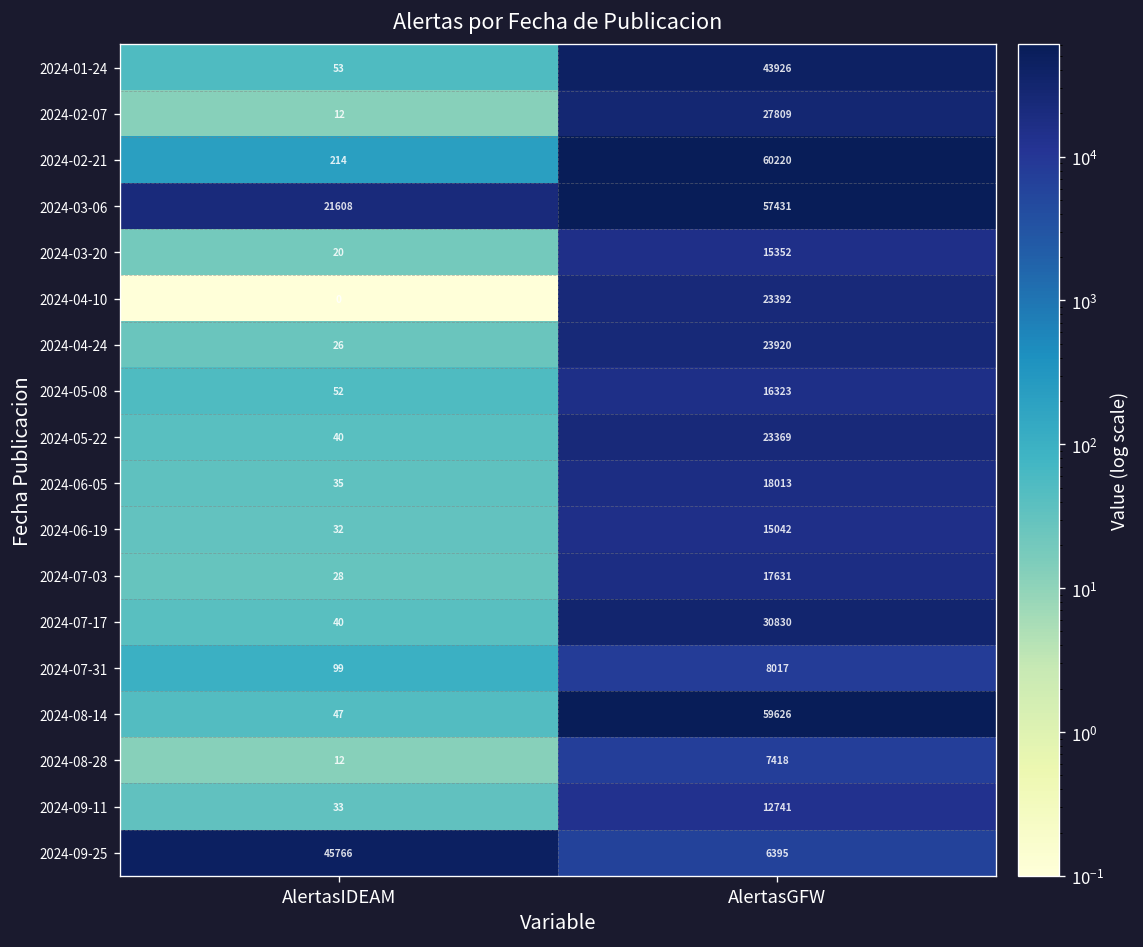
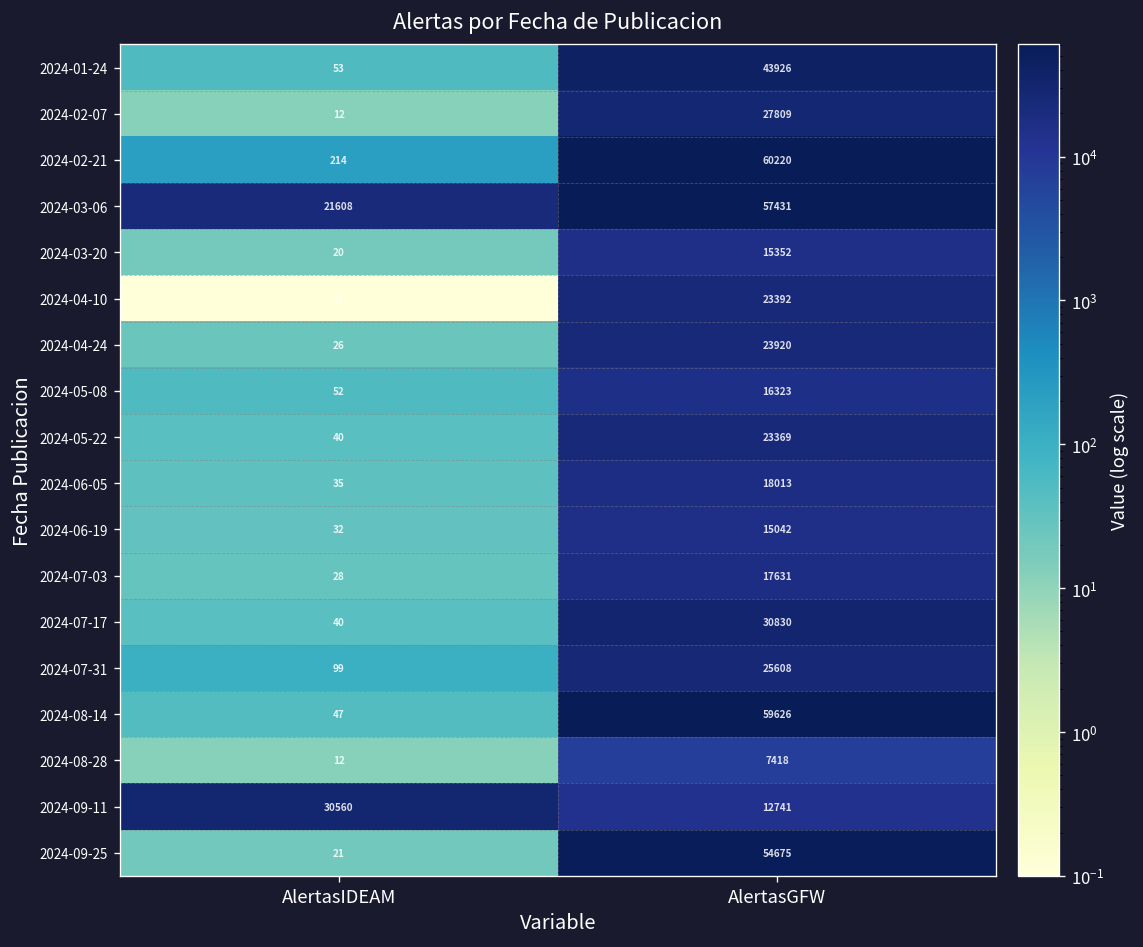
  {
    "2024-01-24": {
      "AlertasIDEAM": 53,
      "AlertasGFW": 43926
    },
    "2024-02-07": {
      "AlertasIDEAM": 12,
      "AlertasGFW": 27809
    },
    "2024-02-21": {
      "AlertasIDEAM": 214,
      "AlertasGFW": 60220
    },
    "2024-03-06": {
      "AlertasIDEAM": 21608,
      "AlertasGFW": 57431
    },
    "2024-03-20": {
      "AlertasIDEAM": 20,
      "AlertasGFW": 15352
    },
    "2024-04-10": {
      "AlertasGFW": 23392
    },
    "2024-04-24": {
      "AlertasIDEAM": 26,
      "AlertasGFW": 23920
    },
    "2024-05-08": {
      "AlertasIDEAM": 52,
      "AlertasGFW": 16323
    },
    "2024-05-22": {
      "AlertasIDEAM": 40,
      "AlertasGFW": 23369
    },
    "2024-06-05": {
      "AlertasIDEAM": 35,
      "AlertasGFW": 18013
    },
    "2024-06-19": {
      "AlertasIDEAM": 32,
      "AlertasGFW": 15042
    },
    "2024-07-03": {
      "AlertasIDEAM": 28,
      "AlertasGFW": 17631
    },
    "2024-07-17": {
      "AlertasIDEAM": 40,
      "AlertasGFW": 30830
    },
    "2024-07-31": {
      "AlertasIDEAM": 99,
-     "AlertasGFW": 8017
+     "AlertasGFW": 25608
    },
    "2024-08-14": {
      "AlertasIDEAM": 47,
      "AlertasGFW": 59626
    },
    "2024-08-28": {
      "AlertasIDEAM": 12,
      "AlertasGFW": 7418
    },
    "2024-09-11": {
-     "AlertasIDEAM": 33,
+     "AlertasIDEAM": 30560,
      "AlertasGFW": 12741
    },
    "2024-09-25": {
-     "AlertasIDEAM": 45766,
-     "AlertasGFW": 6395
+     "AlertasIDEAM": 21,
+     "AlertasGFW": 54675
    }
  }
